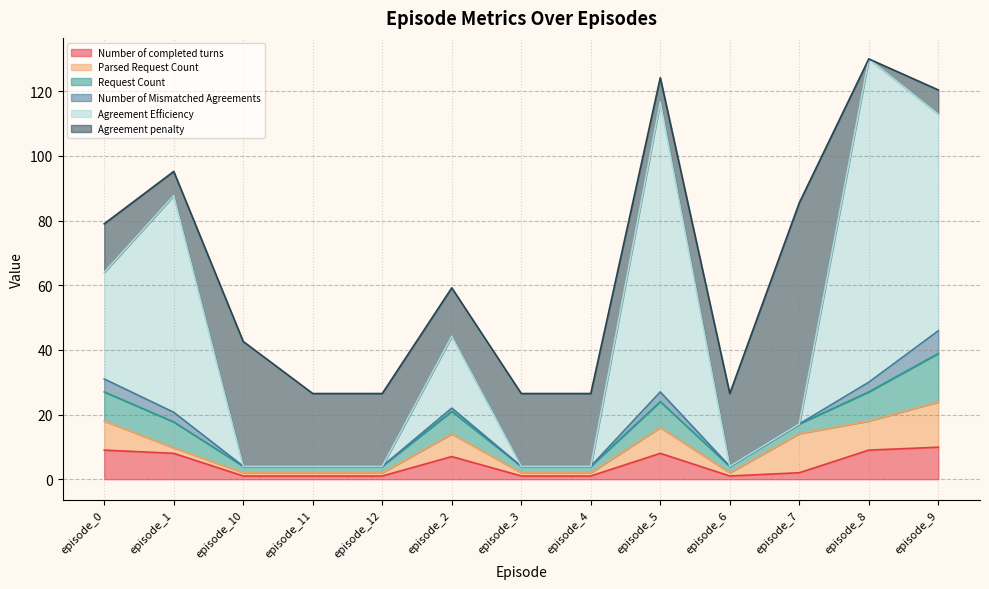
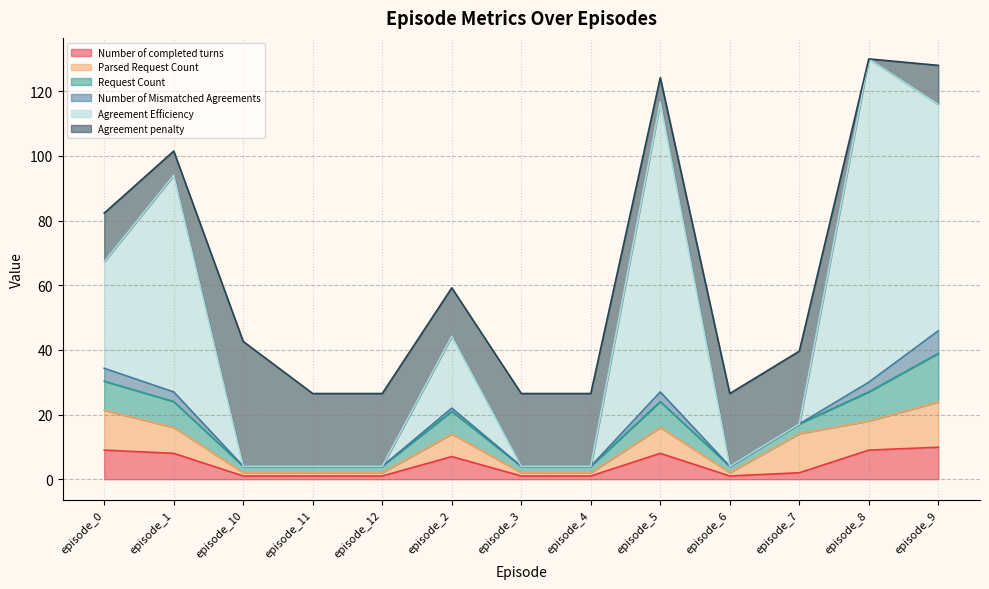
  {
    "Number of completed turns": {
      "episode_0": 9,
      "episode_1": 8,
      "episode_10": 1,
      "episode_11": 1,
      "episode_12": 1,
      "episode_2": 7,
      "episode_3": 1,
      "episode_4": 1,
      "episode_5": 8,
      "episode_6": 1,
      "episode_7": 2,
      "episode_8": 9,
      "episode_9": 10
    },
    "Parsed Request Count": {
-     "episode_0": 9,
-     "episode_1": 2,
+     "episode_0": 12,
+     "episode_1": 8,
      "episode_10": 1,
      "episode_11": 1,
      "episode_12": 1,
      "episode_2": 7,
      "episode_3": 1,
      "episode_4": 1,
      "episode_5": 8,
      "episode_6": 1,
      "episode_7": 12,
      "episode_8": 9,
      "episode_9": 14
    },
    "Agreement Efficiency": {
      "episode_0": 33,
      "episode_1": 67,
      "episode_2": 22,
      "episode_5": 90,
-     "episode_9": 67
+     "episode_9": 70
    },
    "Agreement penalty": {
      "episode_0": 15,
      "episode_1": 8,
      "episode_10": 39,
      "episode_11": 23,
      "episode_12": 23,
      "episode_2": 15,
      "episode_3": 23,
      "episode_4": 23,
      "episode_5": 8,
      "episode_6": 23,
-     "episode_7": 68,
-     "episode_9": 8
+     "episode_7": 23,
+     "episode_9": 12
    }
  }
